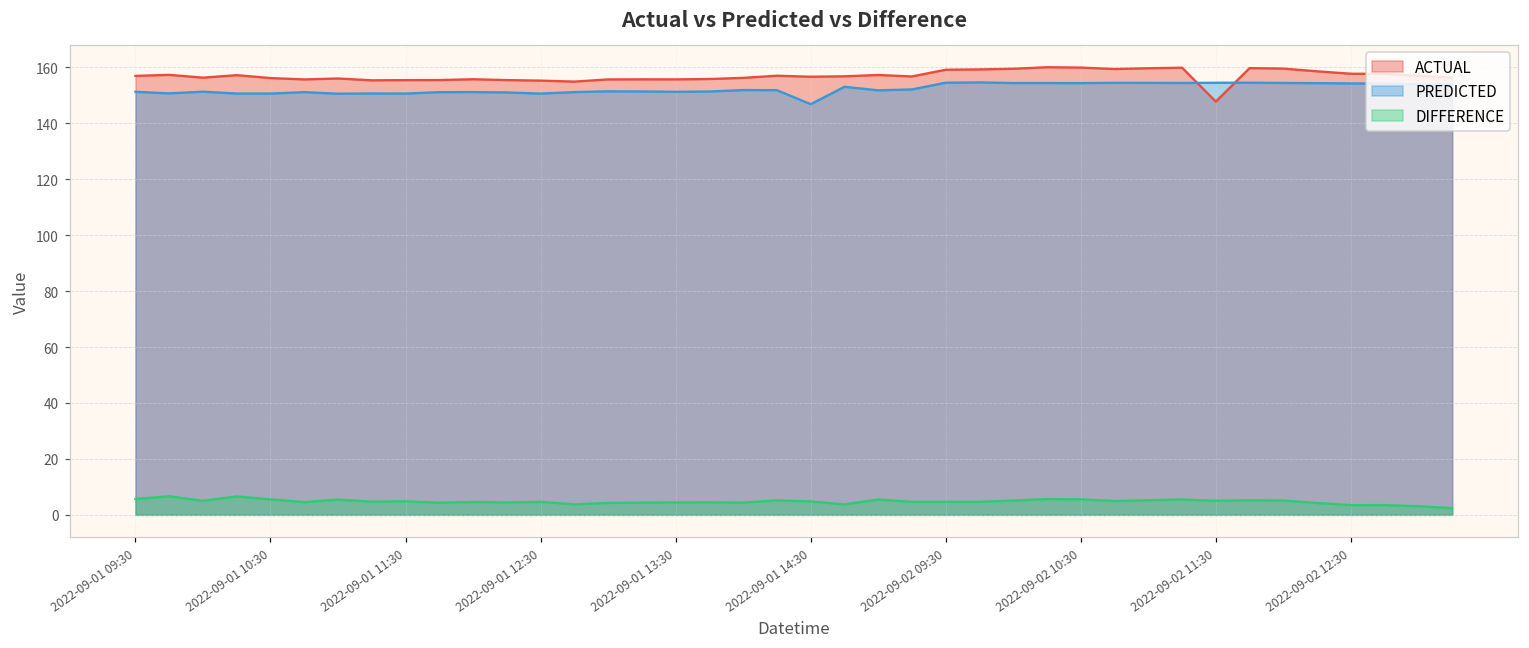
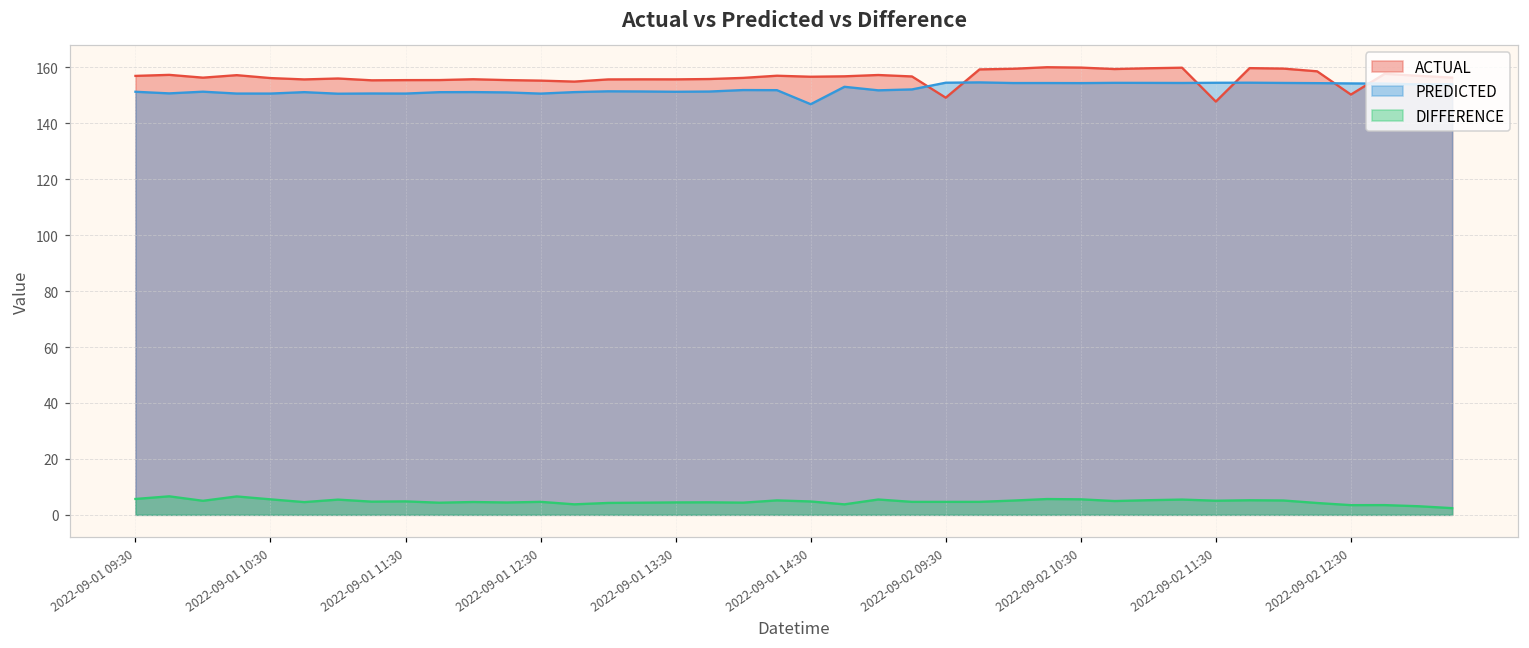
  {
    "ACTUAL": {
      "2022-09-01 09:30": 157,
      "2022-09-01 10:30": 156,
      "2022-09-01 11:30": 155,
      "2022-09-01 12:30": 155,
      "2022-09-01 13:30": 156,
      "2022-09-01 14:30": 157,
-     "2022-09-02 09:30": 159,
+     "2022-09-02 09:30": 149,
      "2022-09-02 10:30": 160,
      "2022-09-02 11:30": 148,
-     "2022-09-02 12:30": 158
+     "2022-09-02 12:30": 150
    },
    "PREDICTED": {
      "2022-09-01 09:30": 151,
      "2022-09-01 10:30": 151,
      "2022-09-01 11:30": 151,
      "2022-09-01 12:30": 151,
      "2022-09-01 13:30": 151,
      "2022-09-01 14:30": 147,
      "2022-09-02 09:30": 155,
      "2022-09-02 10:30": 154,
      "2022-09-02 11:30": 155,
      "2022-09-02 12:30": 154
    },
    "DIFFERENCE": {
      "2022-09-01 09:30": 6,
      "2022-09-01 10:30": 6,
      "2022-09-01 11:30": 5,
      "2022-09-01 12:30": 5,
      "2022-09-01 13:30": 4,
      "2022-09-01 14:30": 5,
      "2022-09-02 09:30": 5,
      "2022-09-02 10:30": 6,
      "2022-09-02 11:30": 5,
      "2022-09-02 12:30": 3
    }
  }
